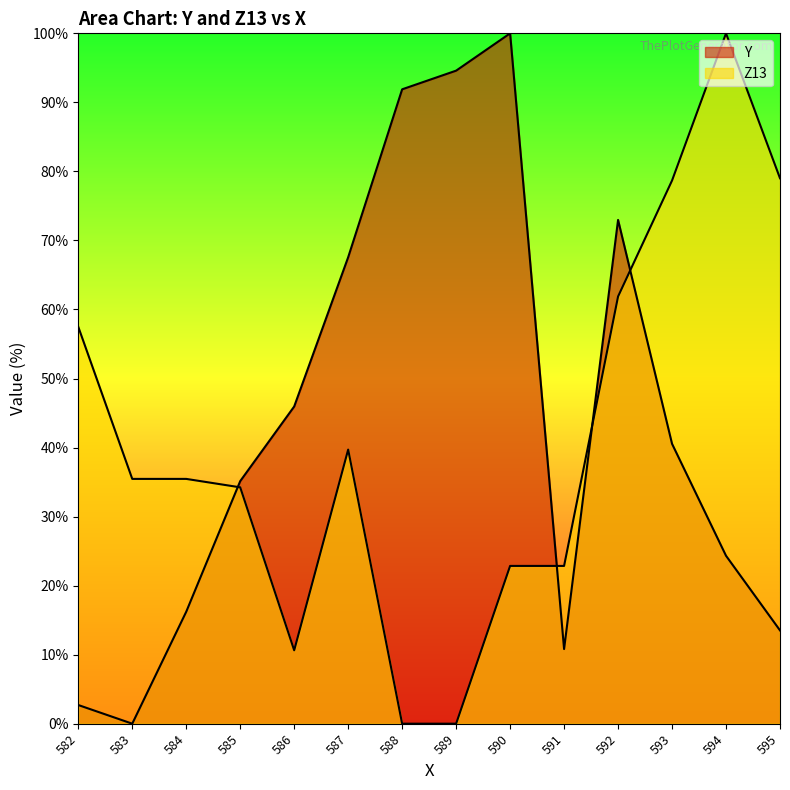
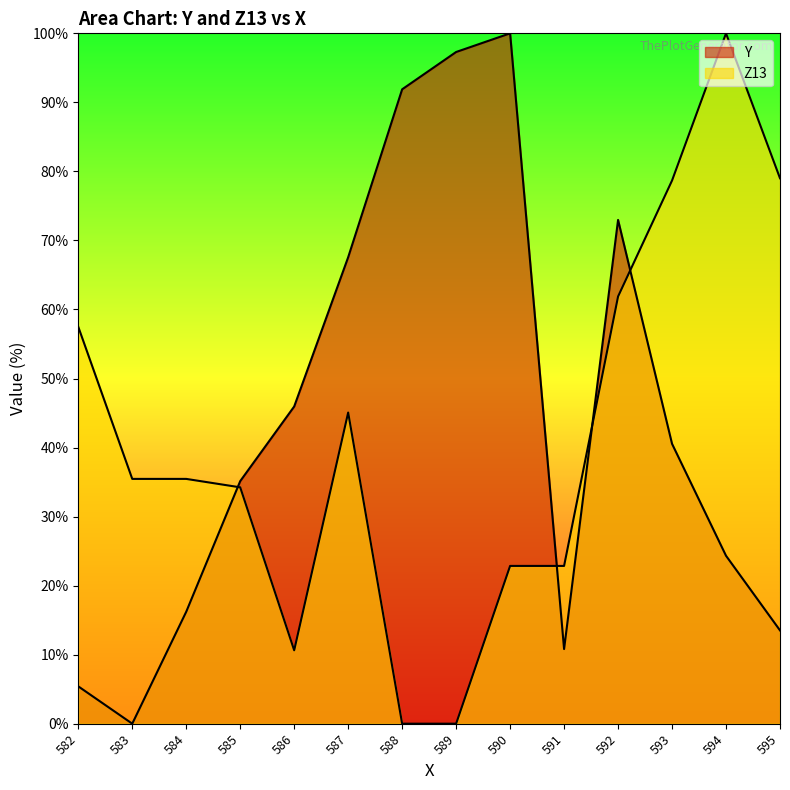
  {
    "Y": {
-     "582": "3%",
+     "582": "5%",
      "583": "0%",
      "584": "16%",
      "585": "35%",
      "586": "46%",
      "587": "68%",
      "588": "92%",
-     "589": "95%",
+     "589": "97%",
      "590": "100%",
      "591": "11%",
      "592": "73%",
      "593": "41%",
      "594": "24%",
      "595": "14%"
    },
    "Z13": {
      "582": "57%",
      "583": "35%",
      "584": "35%",
      "585": "34%",
      "586": "11%",
-     "587": "40%",
+     "587": "45%",
      "588": "0%",
      "589": "0%",
      "590": "23%",
      "591": "23%",
      "592": "62%",
      "593": "79%",
      "594": "100%",
      "595": "79%"
    }
  }
